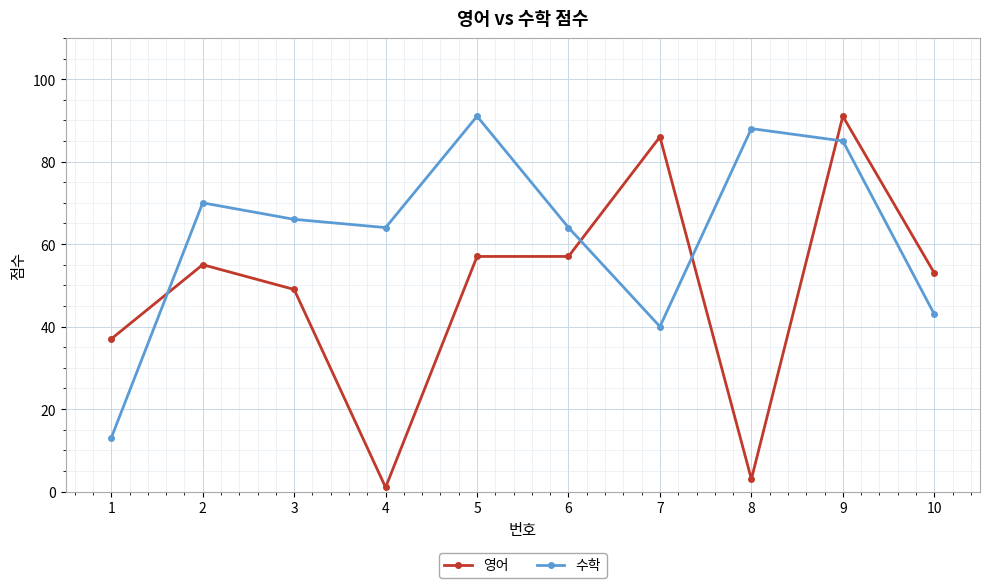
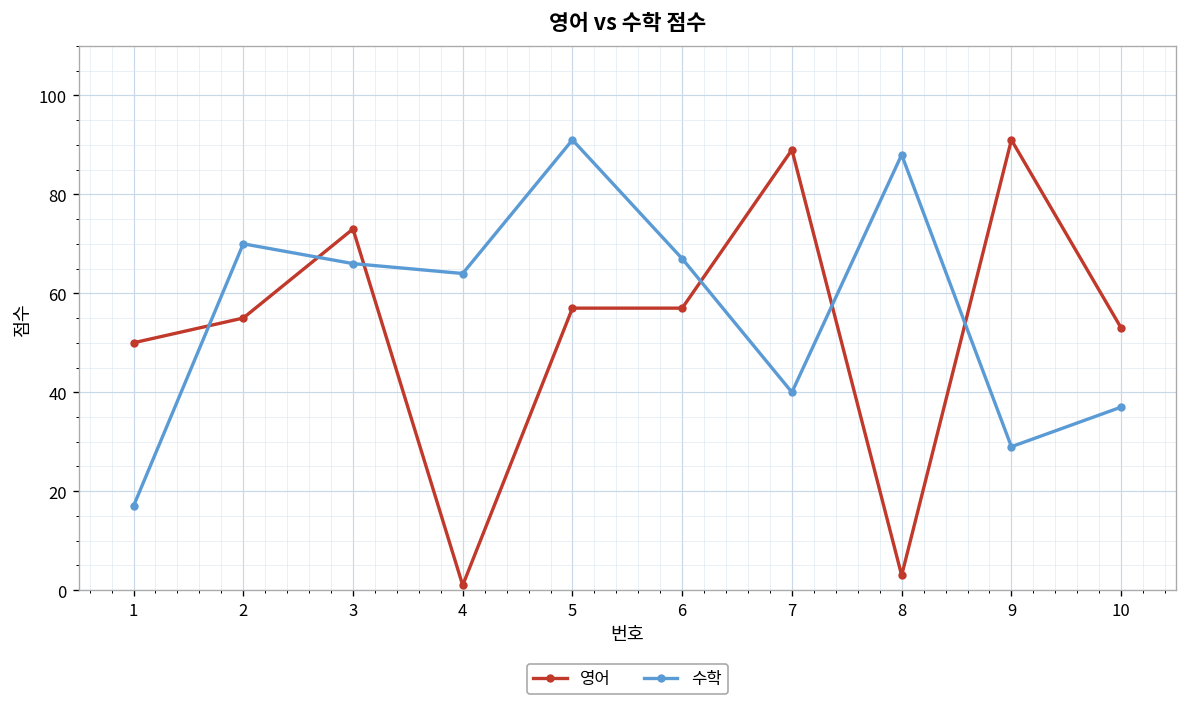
  {
    "영어": {
-     "1": 37,
+     "1": 50,
      "2": 55,
-     "3": 49,
+     "3": 73,
      "4": 1,
      "5": 57,
      "6": 57,
-     "7": 86,
+     "7": 89,
      "8": 3,
      "9": 91,
      "10": 53
    },
    "수학": {
-     "1": 13,
+     "1": 17,
      "2": 70,
      "3": 66,
      "4": 64,
      "5": 91,
-     "6": 64,
+     "6": 67,
      "7": 40,
      "8": 88,
-     "9": 85,
-     "10": 43
+     "9": 29,
+     "10": 37
    }
  }
